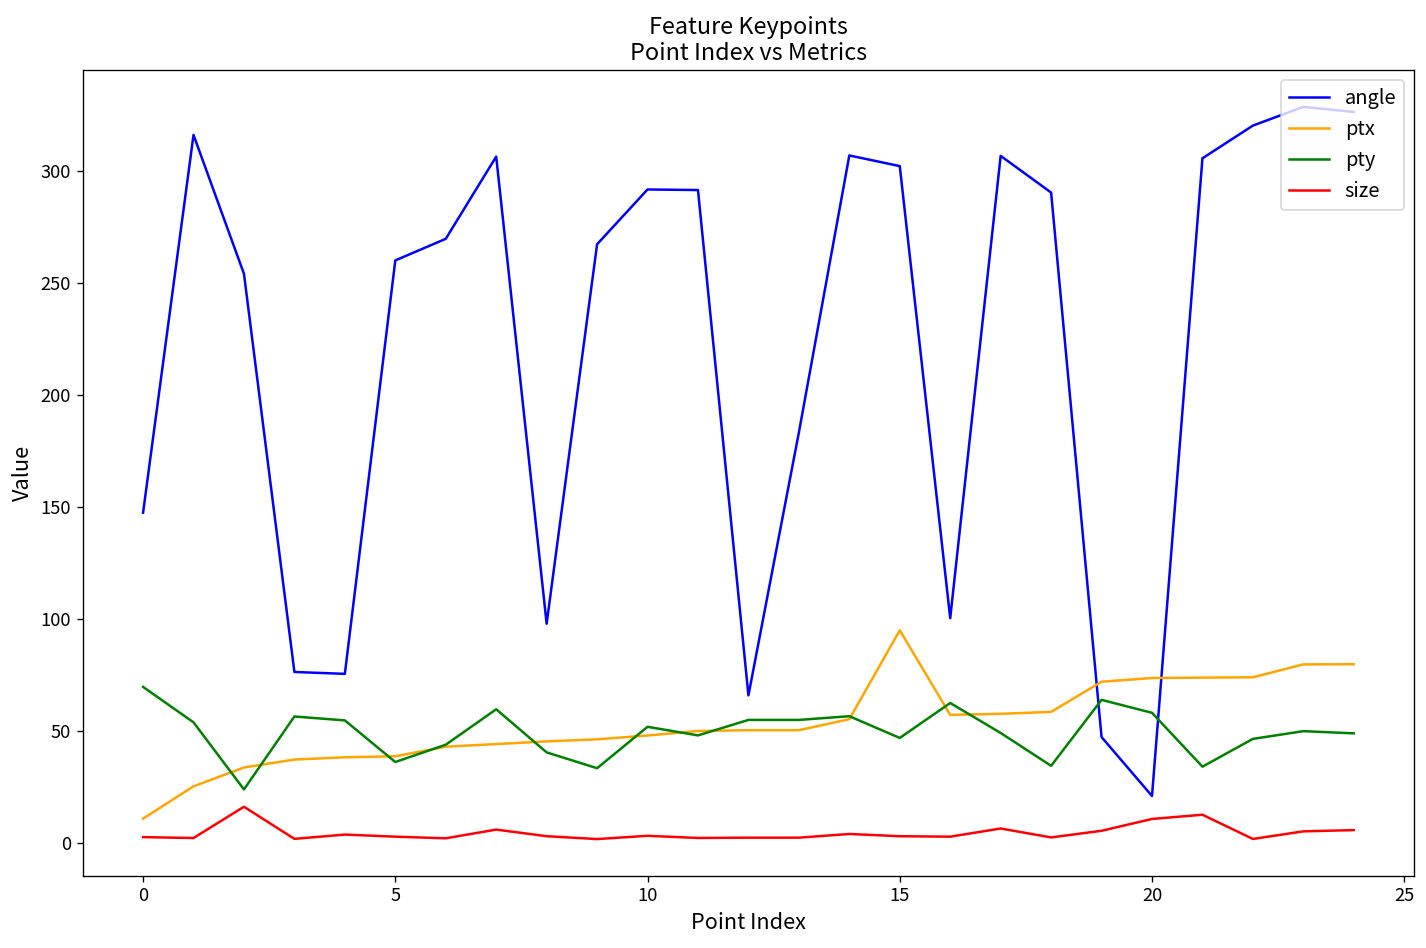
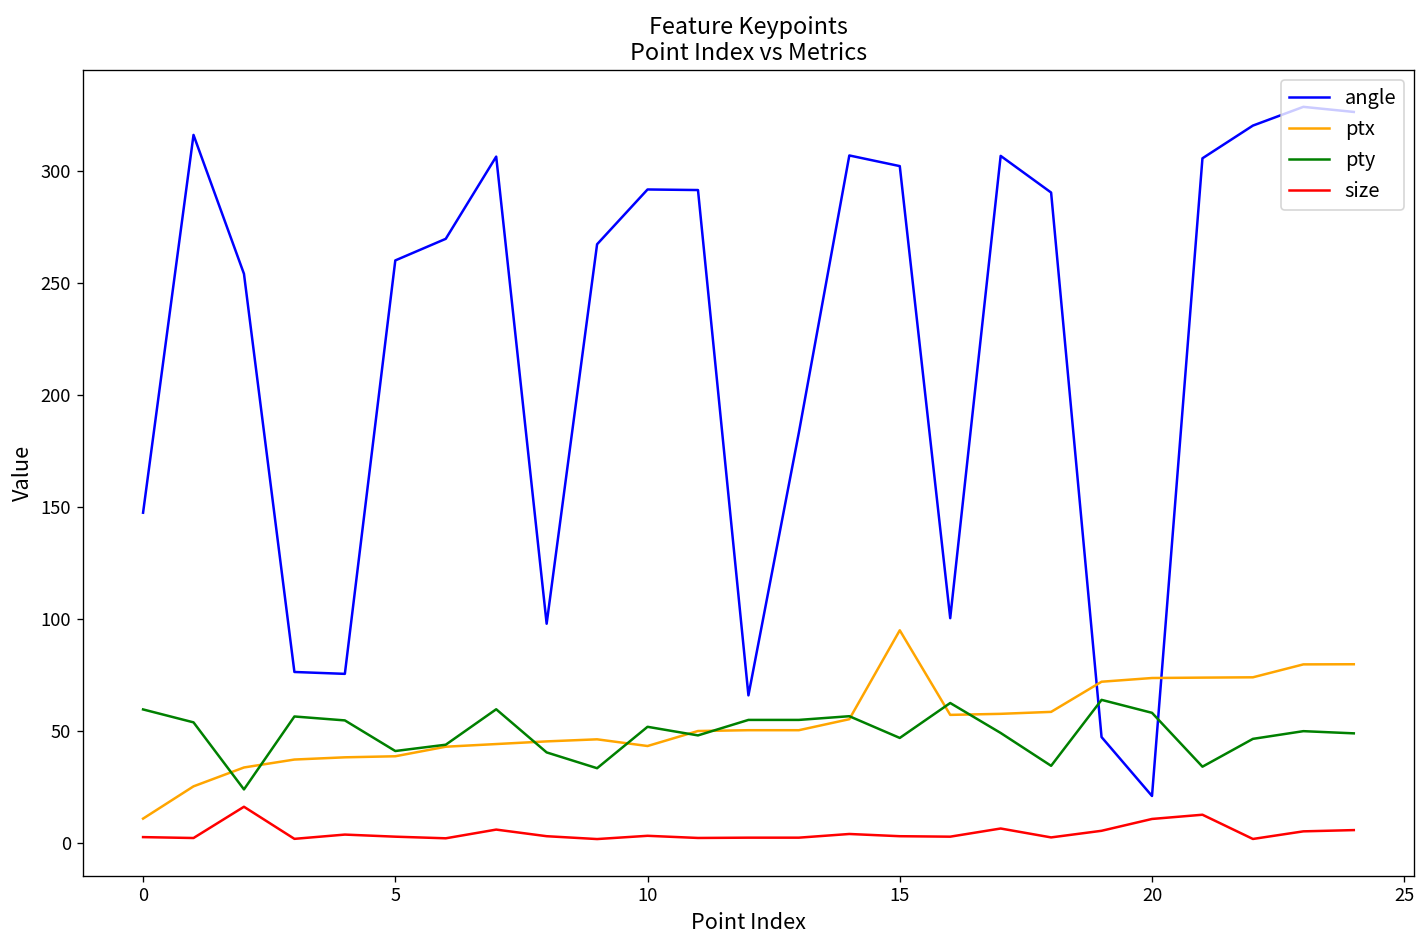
  {
    "angle": {
      "0": 148,
      "5": 260,
      "10": 292,
      "15": 302,
      "20": 21
    },
    "ptx": {
      "0": 11,
      "5": 39,
-     "10": 48,
+     "10": 43,
      "15": 95,
      "20": 74
    },
    "pty": {
-     "0": 70,
-     "5": 36,
+     "0": 60,
+     "5": 41,
      "10": 52,
      "15": 47,
      "20": 58
    },
    "size": {
      "0": 3,
      "5": 3,
      "10": 3,
      "15": 3,
      "20": 11
    }
  }
